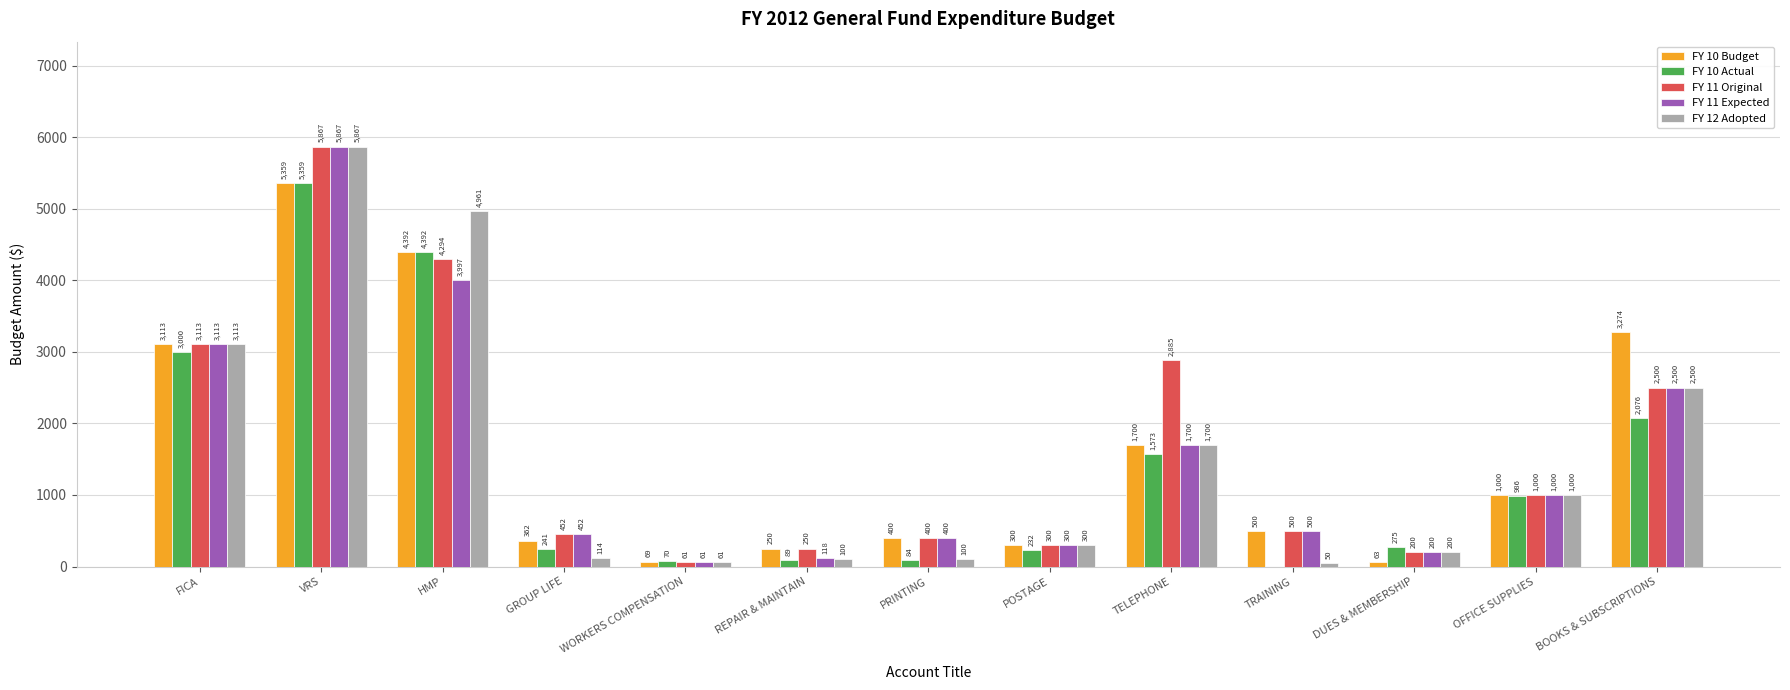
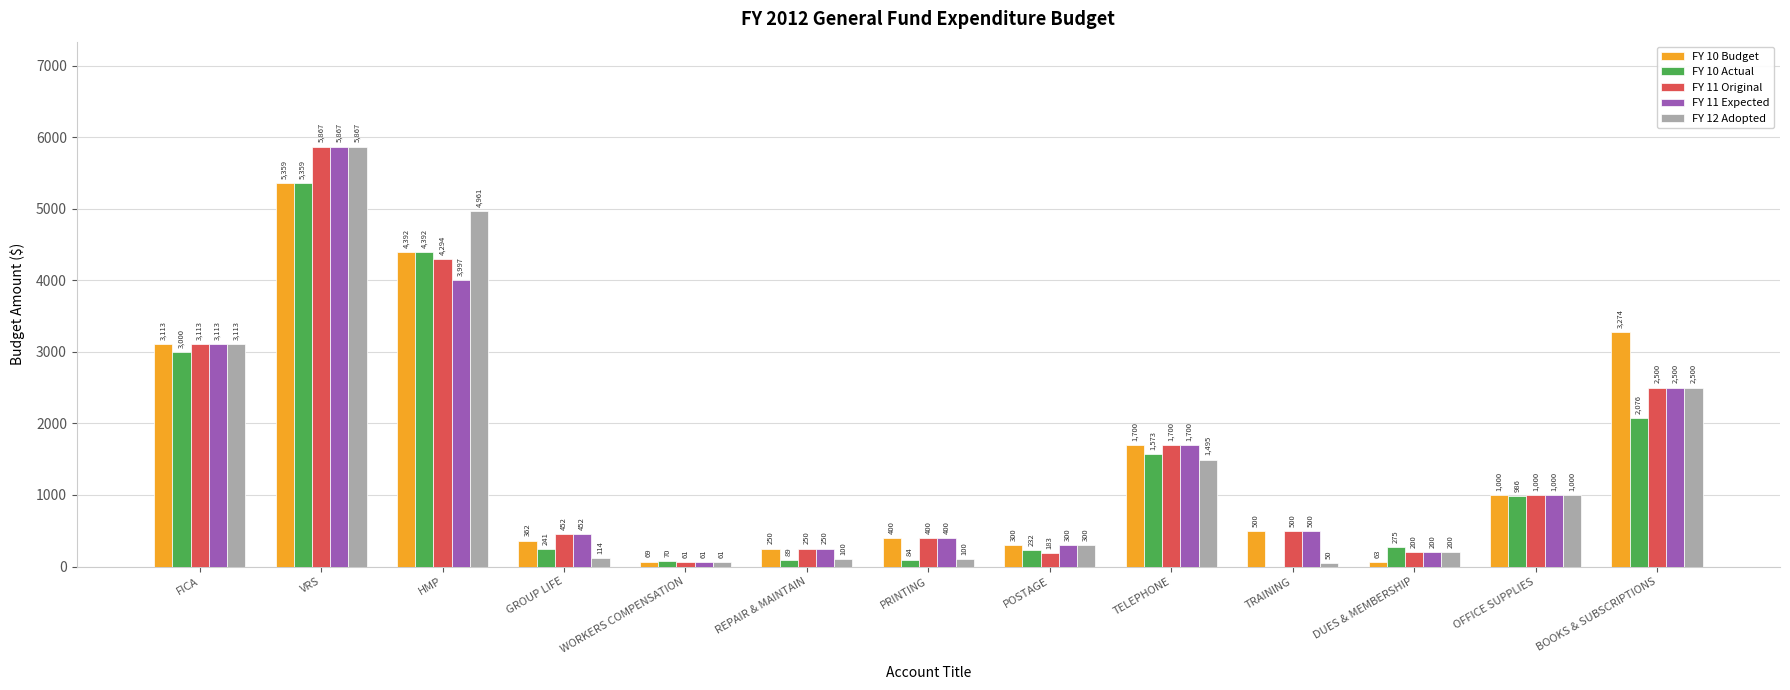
  {
    "FY 10 Budget": {
      "FICA": "3,113",
      "VRS": "5,359",
      "HMP": "4,392",
      "GROUP LIFE": "362",
      "WORKERS COMPENSATION": "69",
      "REPAIR & MAINTAIN": "250",
      "PRINTING": "400",
      "POSTAGE": "300",
      "TELEPHONE": "1,700",
      "TRAINING": "500",
      "DUES & MEMBERSHIP": "63",
      "OFFICE SUPPLIES": "1,000",
      "BOOKS & SUBSCRIPTIONS": "3,274"
    },
    "FY 10 Actual": {
      "FICA": "3,000",
      "VRS": "5,359",
      "HMP": "4,392",
      "GROUP LIFE": "241",
      "WORKERS COMPENSATION": "70",
      "REPAIR & MAINTAIN": "89",
      "PRINTING": "84",
      "POSTAGE": "232",
      "TELEPHONE": "1,573",
      "DUES & MEMBERSHIP": "275",
      "OFFICE SUPPLIES": "986",
      "BOOKS & SUBSCRIPTIONS": "2,076"
    },
    "FY 11 Original": {
      "FICA": "3,113",
      "VRS": "5,867",
      "HMP": "4,294",
      "GROUP LIFE": "452",
      "WORKERS COMPENSATION": "61",
      "REPAIR & MAINTAIN": "250",
      "PRINTING": "400",
-     "POSTAGE": "300",
-     "TELEPHONE": "2,885",
+     "POSTAGE": "183",
+     "TELEPHONE": "1,700",
      "TRAINING": "500",
      "DUES & MEMBERSHIP": "200",
      "OFFICE SUPPLIES": "1,000",
      "BOOKS & SUBSCRIPTIONS": "2,500"
    },
    "FY 11 Expected": {
      "FICA": "3,113",
      "VRS": "5,867",
      "HMP": "3,997",
      "GROUP LIFE": "452",
      "WORKERS COMPENSATION": "61",
-     "REPAIR & MAINTAIN": "118",
+     "REPAIR & MAINTAIN": "250",
      "PRINTING": "400",
      "POSTAGE": "300",
      "TELEPHONE": "1,700",
      "TRAINING": "500",
      "DUES & MEMBERSHIP": "200",
      "OFFICE SUPPLIES": "1,000",
      "BOOKS & SUBSCRIPTIONS": "2,500"
    },
    "FY 12 Adopted": {
      "FICA": "3,113",
      "VRS": "5,867",
      "HMP": "4,961",
      "GROUP LIFE": "114",
      "WORKERS COMPENSATION": "61",
      "REPAIR & MAINTAIN": "100",
      "PRINTING": "100",
      "POSTAGE": "300",
-     "TELEPHONE": "1,700",
+     "TELEPHONE": "1,495",
      "TRAINING": "50",
      "DUES & MEMBERSHIP": "200",
      "OFFICE SUPPLIES": "1,000",
      "BOOKS & SUBSCRIPTIONS": "2,500"
    }
  }
